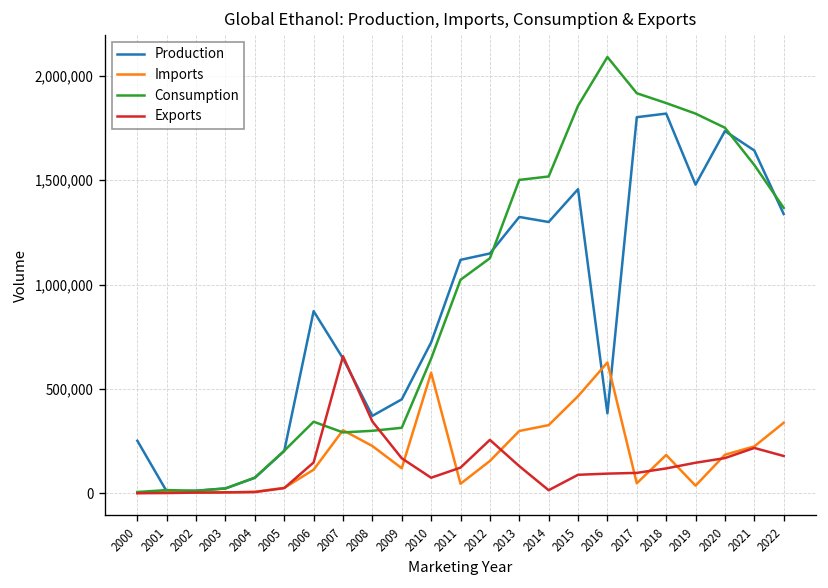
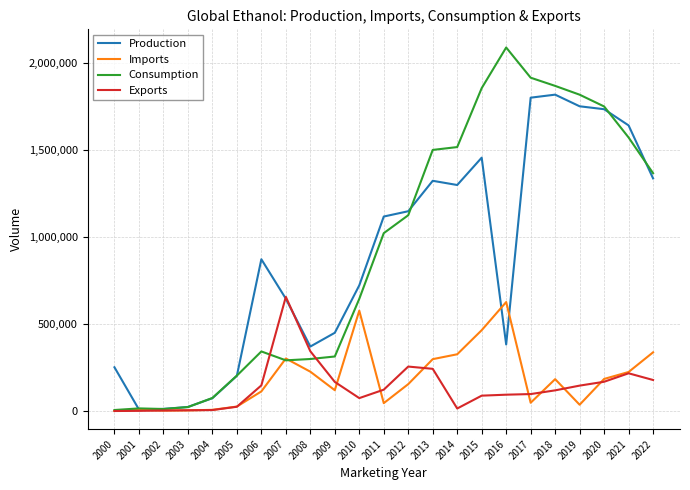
  {
    "Production": {
      "2000": "250,000",
      "2006": "870,000",
      "2008": "370,000",
      "2009": "450,000",
      "2010": "720,000",
      "2011": "1,120,000",
      "2012": "1,150,000",
      "2013": "1,320,000",
      "2014": "1,300,000",
      "2015": "1,460,000",
      "2016": "380,000",
      "2017": "1,800,000",
      "2018": "1,820,000",
-     "2019": "1,480,000",
+     "2019": "1,750,000",
      "2020": "1,740,000",
      "2021": "1,640,000",
      "2022": "1,340,000"
    },
    "Imports": {
      "2006": "110,000",
      "2008": "230,000",
      "2009": "120,000",
      "2010": "580,000",
      "2011": "50,000",
      "2012": "160,000",
      "2013": "300,000",
      "2014": "330,000",
      "2015": "470,000",
      "2016": "630,000",
      "2017": "50,000",
      "2018": "180,000",
      "2019": "40,000",
      "2020": "190,000",
      "2022": "340,000"
    },
    "Consumption": {
      "2006": "340,000",
      "2008": "300,000",
      "2009": "310,000",
      "2010": "650,000",
      "2011": "1,020,000",
      "2012": "1,130,000",
      "2013": "1,500,000",
      "2014": "1,520,000",
      "2015": "1,860,000",
      "2016": "2,090,000",
      "2017": "1,920,000",
      "2018": "1,870,000",
      "2019": "1,820,000",
      "2020": "1,750,000",
      "2021": "1,570,000",
      "2022": "1,370,000"
    },
    "Exports": {
      "2006": "150,000",
      "2008": "340,000",
      "2009": "170,000",
      "2010": "80,000",
      "2011": "120,000",
      "2012": "260,000",
-     "2013": "130,000",
+     "2013": "240,000",
      "2014": "20,000",
      "2015": "90,000",
      "2016": "100,000",
      "2017": "100,000",
      "2018": "120,000",
      "2019": "150,000",
      "2020": "170,000",
      "2022": "180,000"
    }
  }
